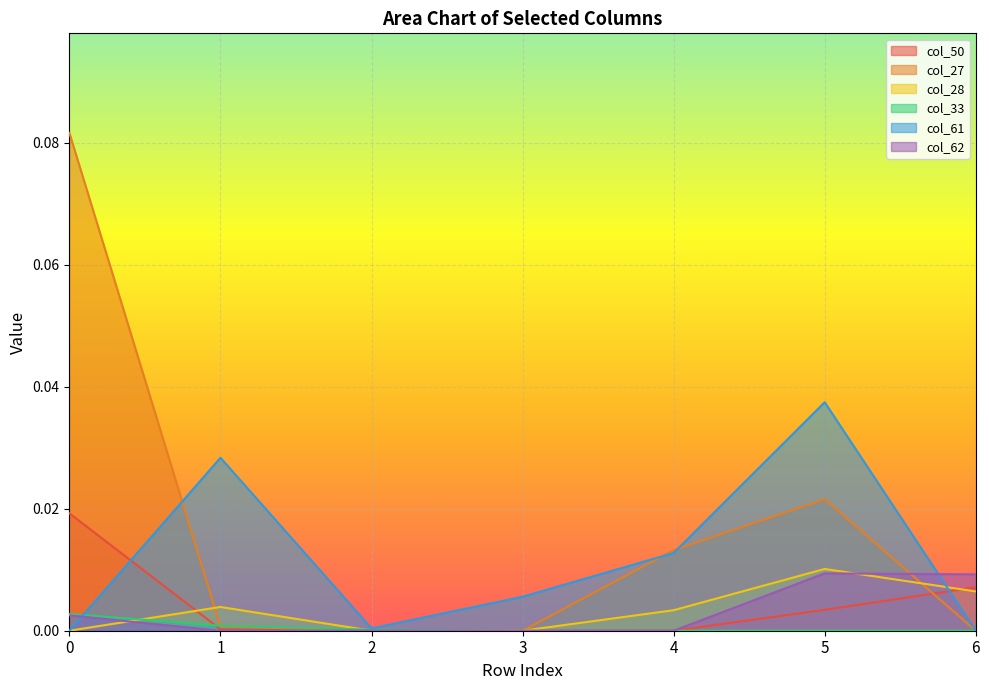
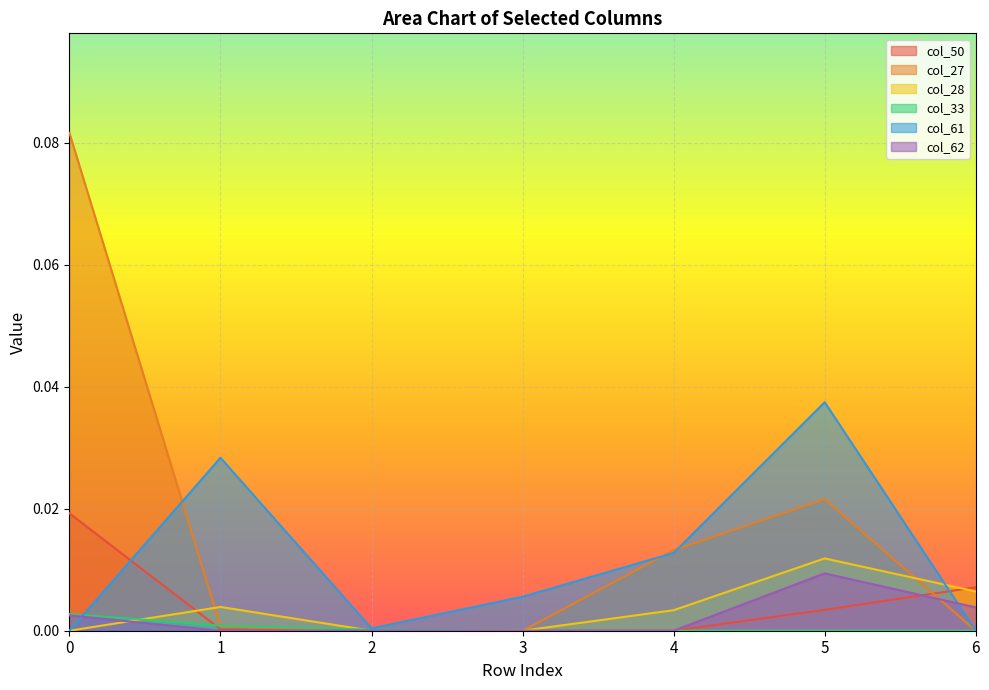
  {
    "col_28": {
      "1": 0.004,
      "4": 0.003,
-     "5": 0.010,
+     "5": 0.012,
      "6": 0.006
    },
    "col_33": {
      "5": 0.000
    },
    "col_61": {
      "1": 0.028,
      "3": 0.006,
      "4": 0.013,
      "5": 0.037
    },
    "col_62": {
      "5": 0.009,
-     "6": 0.009
+     "6": 0.004
    }
  }
